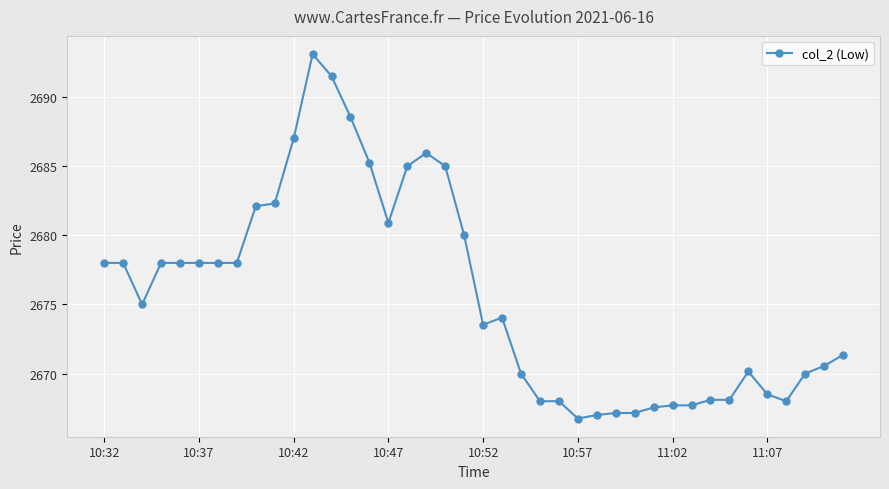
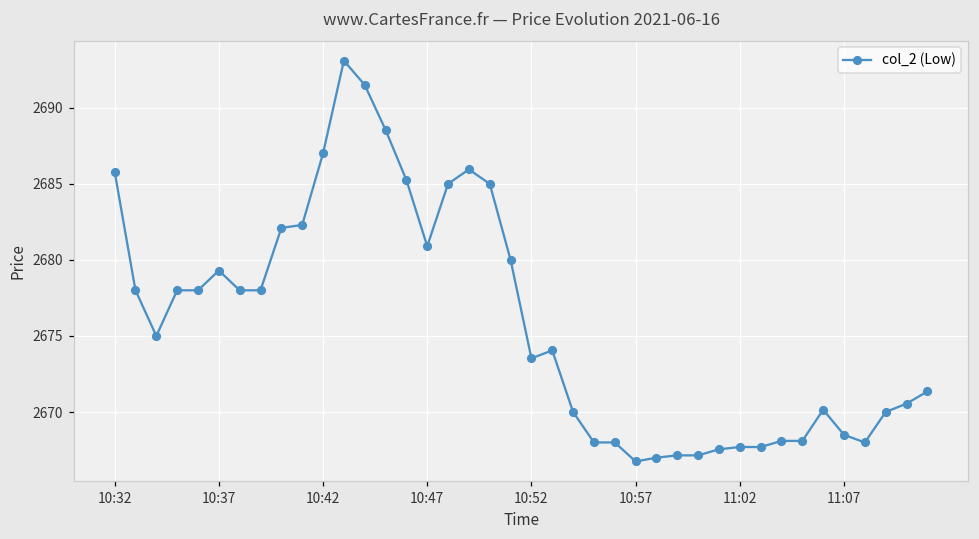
  {
-   "10:32": 2678.0,
-   "10:37": 2678.0,
+   "10:32": 2685.8,
+   "10:37": 2679.3,
    "10:42": 2687.0,
    "10:47": 2680.9,
    "10:52": 2673.5,
    "10:57": 2666.8,
    "11:02": 2667.7,
    "11:07": 2668.5
  }
